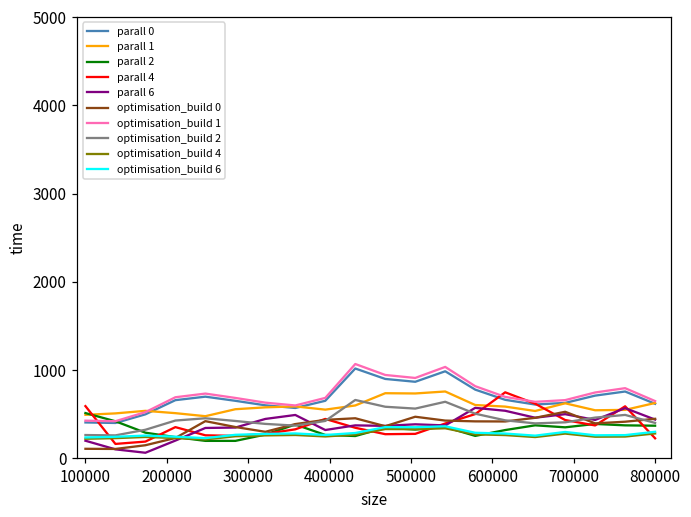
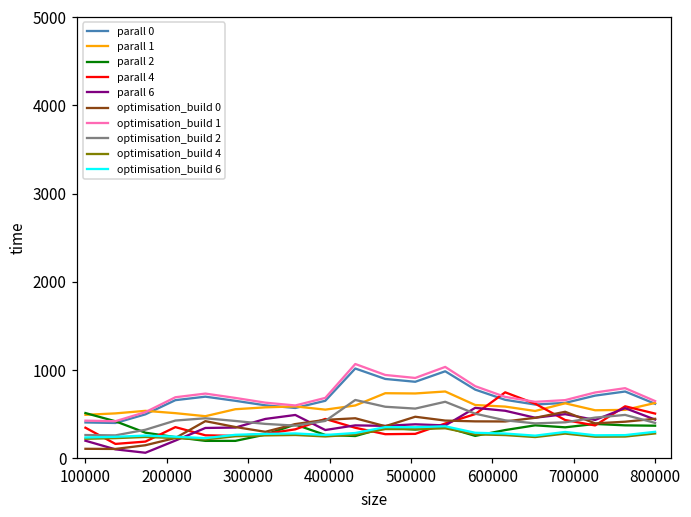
  {
    "parall 4": {
-     "100000": 600,
-     "800000": 200
+     "100000": 300,
+     "800000": 500
    },
    "optimisation_build 0": {
      "100000": 100
    }
  }
